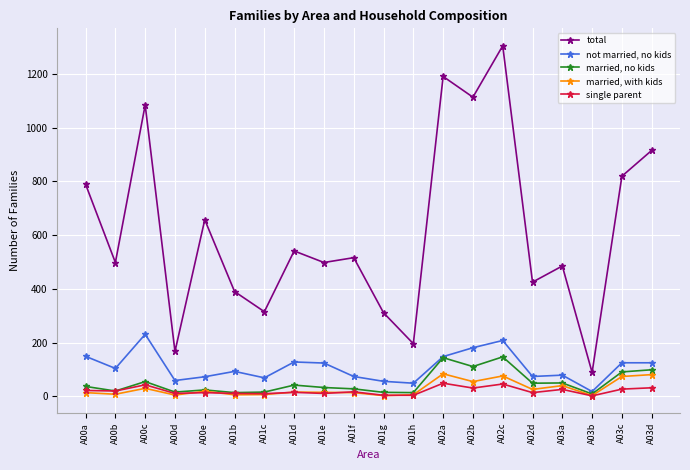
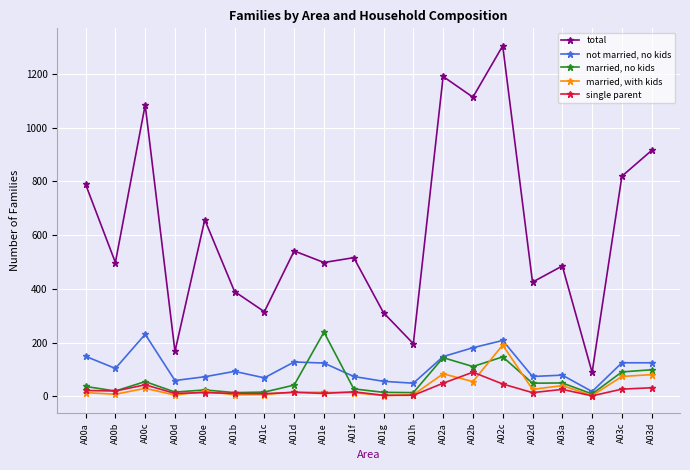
  {
    "total": {
      "A00a": 790,
      "A00b": 500,
      "A00c": 1080,
      "A00d": 170,
      "A00e": 660,
      "A01b": 390,
      "A01c": 320,
      "A01d": 540,
      "A01e": 500,
      "A01f": 520,
      "A01g": 310,
      "A01h": 200,
      "A02a": 1190,
      "A02b": 1110,
      "A02c": 1300,
      "A02d": 430,
      "A03a": 490,
      "A03b": 90,
      "A03c": 820,
      "A03d": 920
    },
    "not married, no kids": {
      "A00a": 150,
      "A00b": 100,
      "A00c": 230,
      "A00d": 60,
      "A00e": 70,
      "A01b": 90,
      "A01c": 70,
      "A01d": 130,
      "A01e": 120,
      "A01f": 70,
      "A01g": 60,
      "A01h": 50,
      "A02b": 180,
      "A02c": 210,
      "A02d": 70,
      "A03a": 80,
      "A03c": 130,
      "A03d": 130
    },
    "married, no kids": {
      "A00a": 40,
      "A00c": 60,
      "A01d": 40,
-     "A01e": 30,
+     "A01e": 240,
      "A01f": 30,
      "A01g": 20,
      "A02b": 110,
      "A02c": 150,
      "A02d": 50,
      "A03a": 50,
      "A03c": 90,
      "A03d": 100
    },
    "married, with kids": {
      "A00b": 10,
      "A00c": 30,
      "A02a": 80,
      "A02b": 60,
-     "A02c": 80,
+     "A02c": 190,
      "A02d": 30,
      "A03a": 40,
      "A03c": 70,
      "A03d": 80
    },
    "single parent": {
      "A00c": 40,
      "A02a": 50,
-     "A02b": 30,
+     "A02b": 90,
      "A02c": 50,
      "A02d": 10,
      "A03a": 30,
      "A03c": 30,
      "A03d": 30
    }
  }
